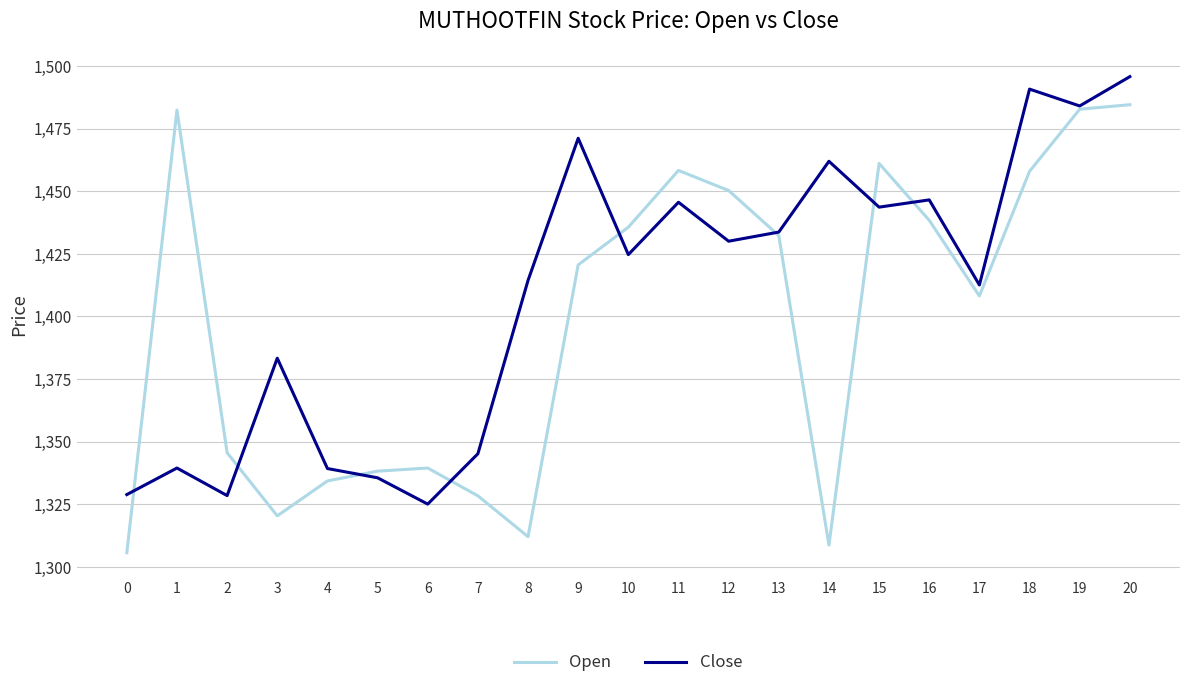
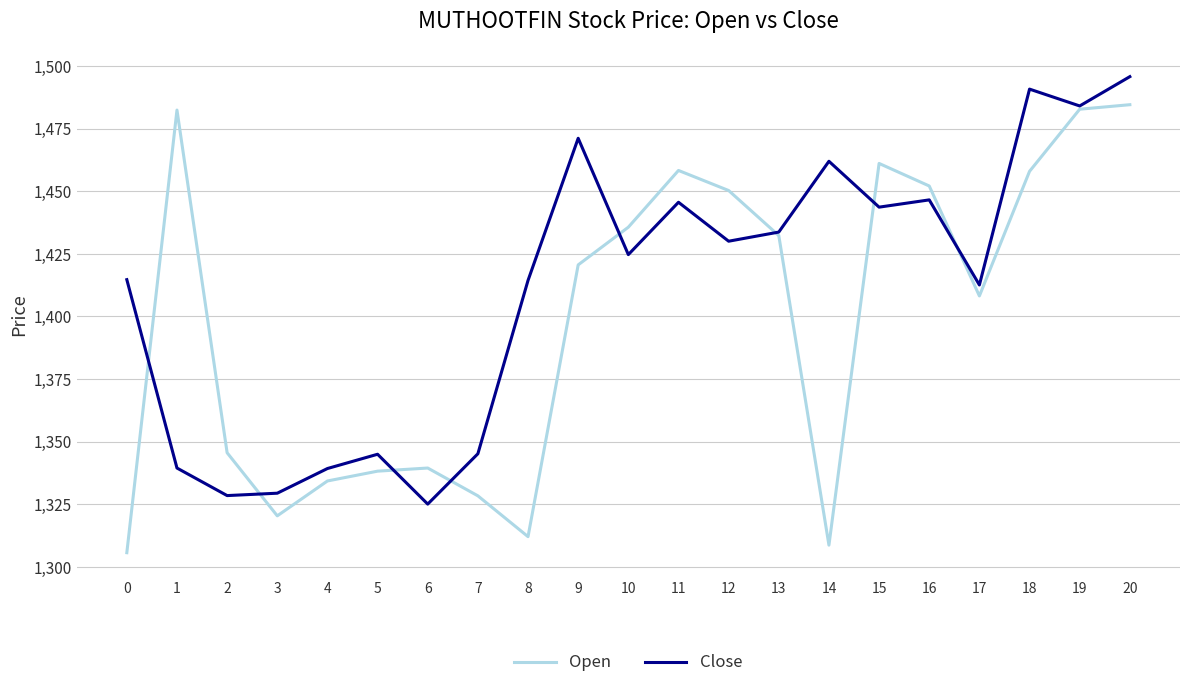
  {
    "Open": {
      "0": "1,306",
      "1": "1,482",
      "2": "1,346",
      "3": "1,320",
      "4": "1,334",
      "5": "1,338",
      "6": "1,340",
      "7": "1,328",
      "8": "1,312",
      "9": "1,421",
      "10": "1,436",
      "11": "1,458",
      "12": "1,450",
      "13": "1,432",
      "14": "1,309",
      "15": "1,461",
-     "16": "1,438",
+     "16": "1,452",
      "17": "1,408",
      "18": "1,458",
      "19": "1,483",
      "20": "1,485"
    },
    "Close": {
-     "0": "1,329",
+     "0": "1,415",
      "1": "1,340",
      "2": "1,329",
-     "3": "1,383",
+     "3": "1,329",
      "4": "1,339",
-     "5": "1,336",
+     "5": "1,345",
      "6": "1,325",
      "7": "1,345",
      "8": "1,414",
      "9": "1,471",
      "10": "1,425",
      "11": "1,446",
      "12": "1,430",
      "13": "1,434",
      "14": "1,462",
      "15": "1,444",
      "16": "1,447",
      "17": "1,413",
      "18": "1,491",
      "19": "1,484",
      "20": "1,496"
    }
  }
